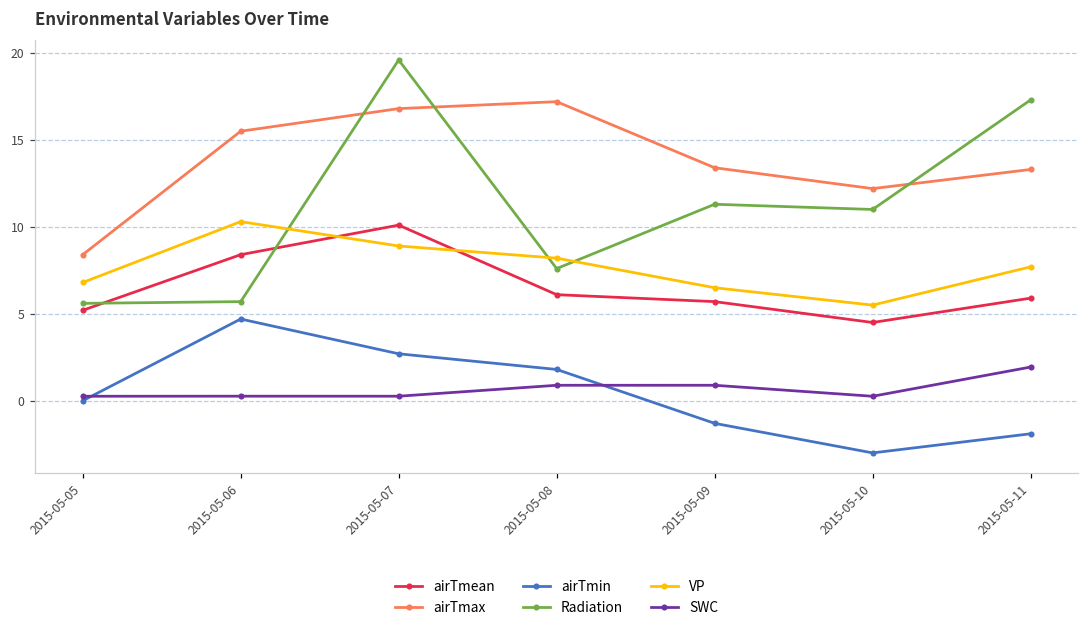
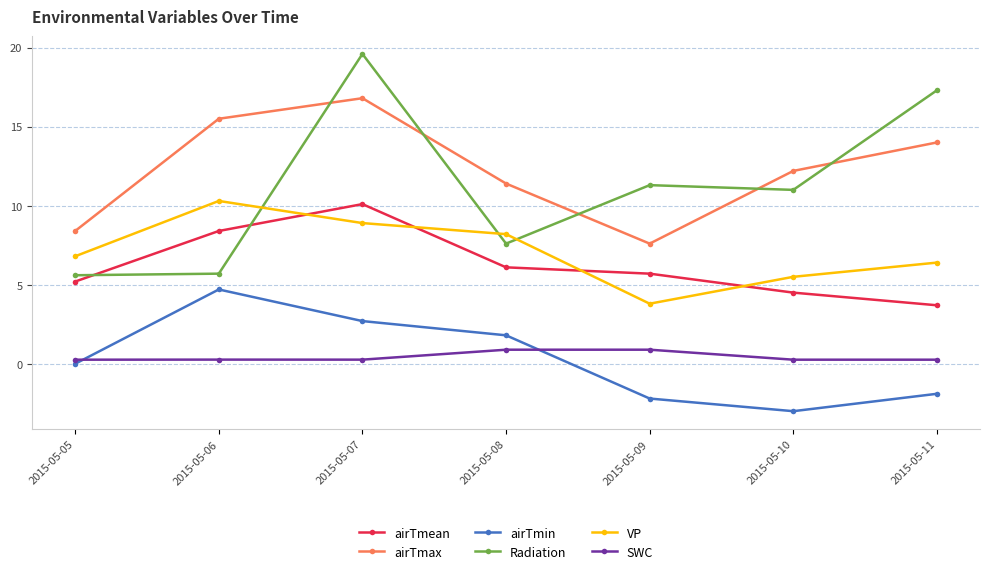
  {
    "airTmean": {
      "2015-05-05": 5.2,
      "2015-05-06": 8.4,
      "2015-05-07": 10.1,
      "2015-05-08": 6.1,
      "2015-05-09": 5.7,
      "2015-05-10": 4.5,
-     "2015-05-11": 5.9
+     "2015-05-11": 3.7
    },
    "airTmax": {
      "2015-05-05": 8.4,
      "2015-05-06": 15.5,
      "2015-05-07": 16.8,
-     "2015-05-08": 17.2,
-     "2015-05-09": 13.4,
+     "2015-05-08": 11.4,
+     "2015-05-09": 7.6,
      "2015-05-10": 12.2,
-     "2015-05-11": 13.3
+     "2015-05-11": 14.0
    },
    "airTmin": {
      "2015-05-05": 0.0,
      "2015-05-06": 4.7,
      "2015-05-07": 2.7,
      "2015-05-08": 1.8,
-     "2015-05-09": -1.3,
+     "2015-05-09": -2.2,
      "2015-05-10": -3.0,
      "2015-05-11": -1.9
    },
    "Radiation": {
      "2015-05-05": 5.6,
      "2015-05-06": 5.7,
      "2015-05-07": 19.6,
      "2015-05-08": 7.6,
      "2015-05-09": 11.3,
      "2015-05-10": 11.0,
      "2015-05-11": 17.3
    },
    "VP": {
      "2015-05-05": 6.8,
      "2015-05-06": 10.3,
      "2015-05-07": 8.9,
      "2015-05-08": 8.2,
-     "2015-05-09": 6.5,
+     "2015-05-09": 3.8,
      "2015-05-10": 5.5,
-     "2015-05-11": 7.7
+     "2015-05-11": 6.4
    },
    "SWC": {
      "2015-05-05": 0.3,
      "2015-05-06": 0.3,
      "2015-05-07": 0.3,
      "2015-05-08": 0.9,
      "2015-05-09": 0.9,
      "2015-05-10": 0.3,
-     "2015-05-11": 1.9
+     "2015-05-11": 0.3
    }
  }
